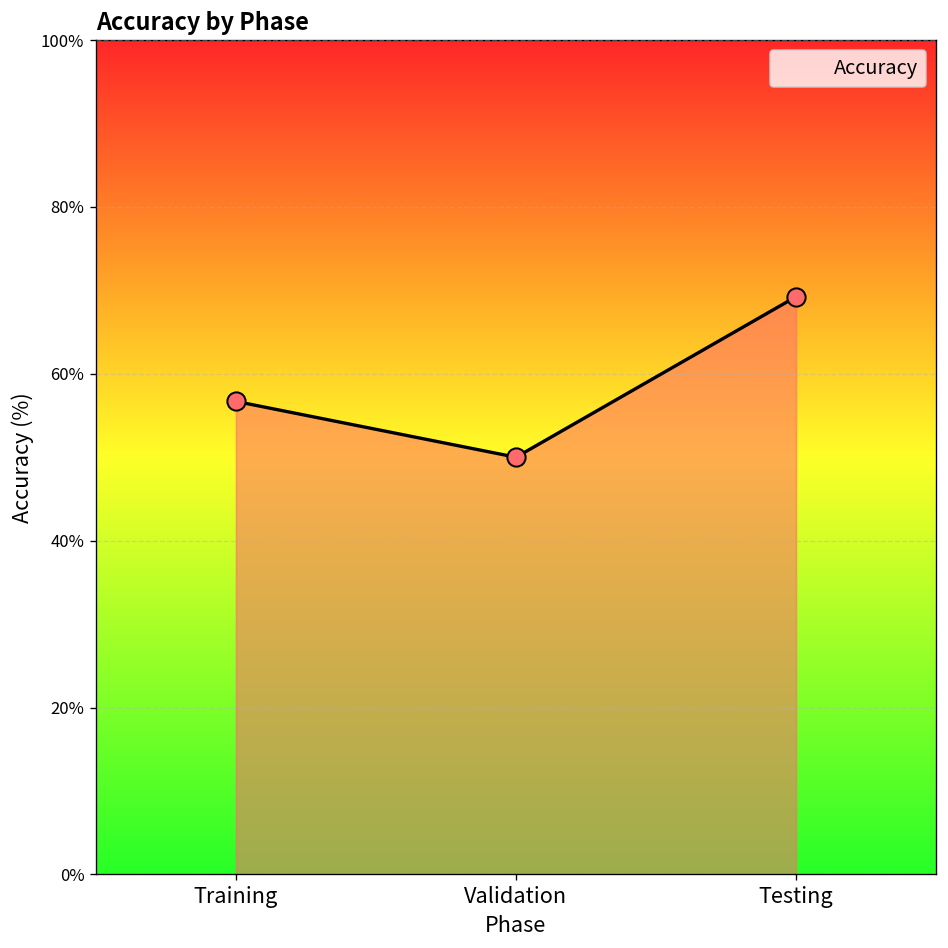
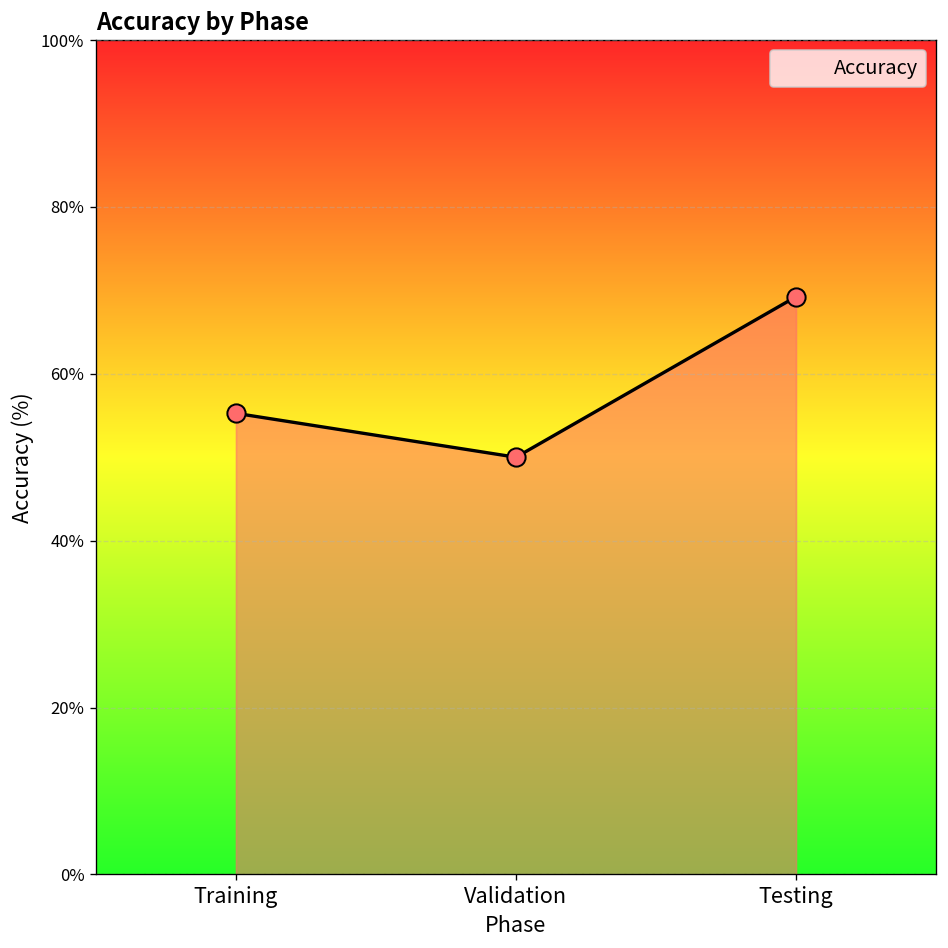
  {
-   "Training": "57%",
+   "Training": "55%",
    "Validation": "50%",
    "Testing": "69%"
  }
